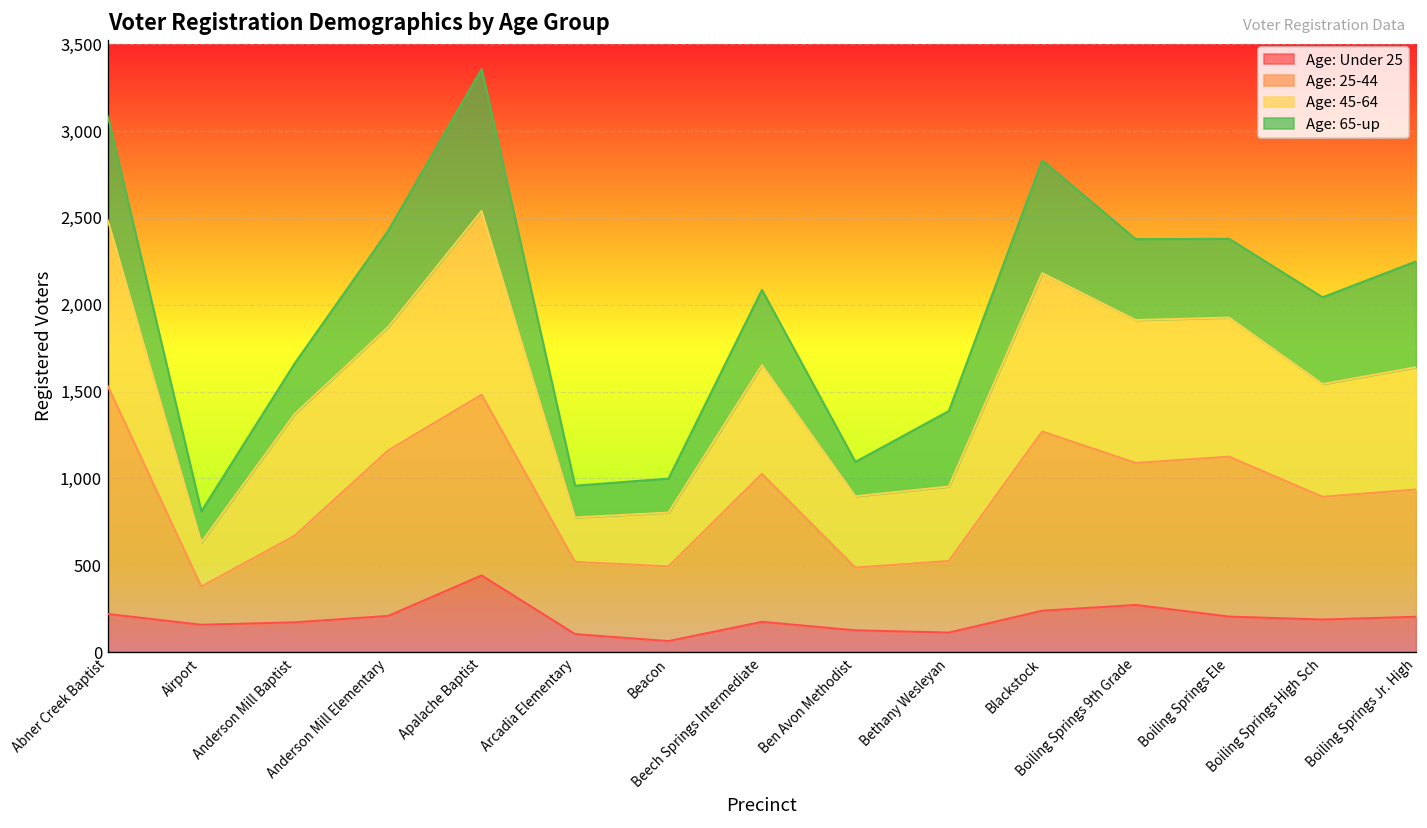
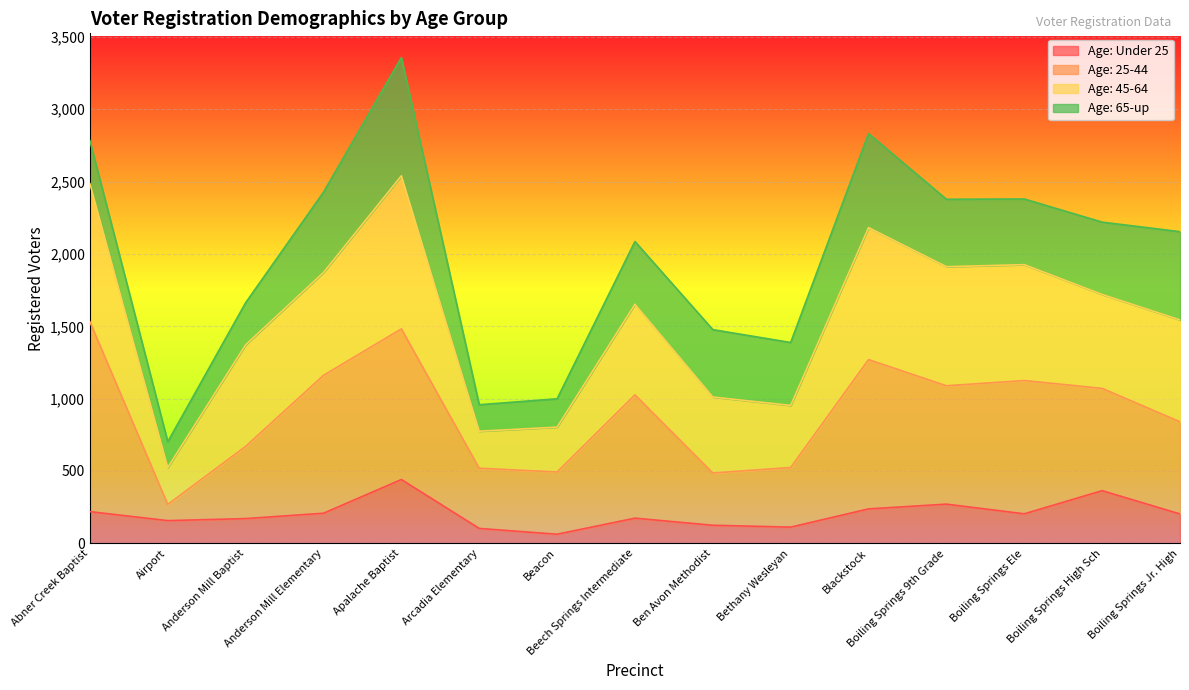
  {
    "Age: Under 25": {
      "Abner Creek Baptist": "220",
      "Airport": "160",
      "Anderson Mill Baptist": "170",
      "Anderson Mill Elementary": "210",
      "Apalache Baptist": "440",
      "Arcadia Elementary": "100",
      "Beacon": "60",
      "Beech Springs Intermediate": "170",
      "Ben Avon Methodist": "130",
      "Bethany Wesleyan": "110",
      "Blackstock": "240",
      "Boiling Springs 9th Grade": "270",
      "Boiling Springs Ele": "200",
-     "Boiling Springs High Sch": "190",
+     "Boiling Springs High Sch": "360",
      "Boiling Springs Jr. High": "200"
    },
    "Age: 25-44": {
      "Abner Creek Baptist": "1,310",
-     "Airport": "220",
+     "Airport": "110",
      "Anderson Mill Baptist": "500",
      "Anderson Mill Elementary": "950",
      "Apalache Baptist": "1,040",
      "Arcadia Elementary": "420",
      "Beacon": "430",
      "Beech Springs Intermediate": "850",
      "Ben Avon Methodist": "360",
      "Bethany Wesleyan": "410",
      "Blackstock": "1,030",
      "Boiling Springs 9th Grade": "820",
      "Boiling Springs Ele": "920",
      "Boiling Springs High Sch": "710",
-     "Boiling Springs Jr. High": "730"
+     "Boiling Springs Jr. High": "640"
    },
    "Age: 45-64": {
      "Abner Creek Baptist": "960",
      "Airport": "260",
      "Anderson Mill Baptist": "700",
      "Anderson Mill Elementary": "710",
      "Apalache Baptist": "1,060",
      "Arcadia Elementary": "260",
      "Beacon": "310",
      "Beech Springs Intermediate": "630",
-     "Ben Avon Methodist": "410",
+     "Ben Avon Methodist": "530",
      "Bethany Wesleyan": "430",
      "Blackstock": "910",
      "Boiling Springs 9th Grade": "820",
      "Boiling Springs Ele": "800",
      "Boiling Springs High Sch": "650",
      "Boiling Springs Jr. High": "700"
    },
    "Age: 65-up": {
-     "Abner Creek Baptist": "600",
+     "Abner Creek Baptist": "300",
      "Airport": "180",
      "Anderson Mill Baptist": "290",
      "Anderson Mill Elementary": "560",
      "Apalache Baptist": "820",
      "Arcadia Elementary": "180",
      "Beacon": "200",
      "Beech Springs Intermediate": "430",
-     "Ben Avon Methodist": "200",
+     "Ben Avon Methodist": "470",
      "Bethany Wesleyan": "440",
      "Blackstock": "650",
      "Boiling Springs 9th Grade": "470",
      "Boiling Springs Ele": "450",
      "Boiling Springs High Sch": "500",
      "Boiling Springs Jr. High": "610"
    }
  }
